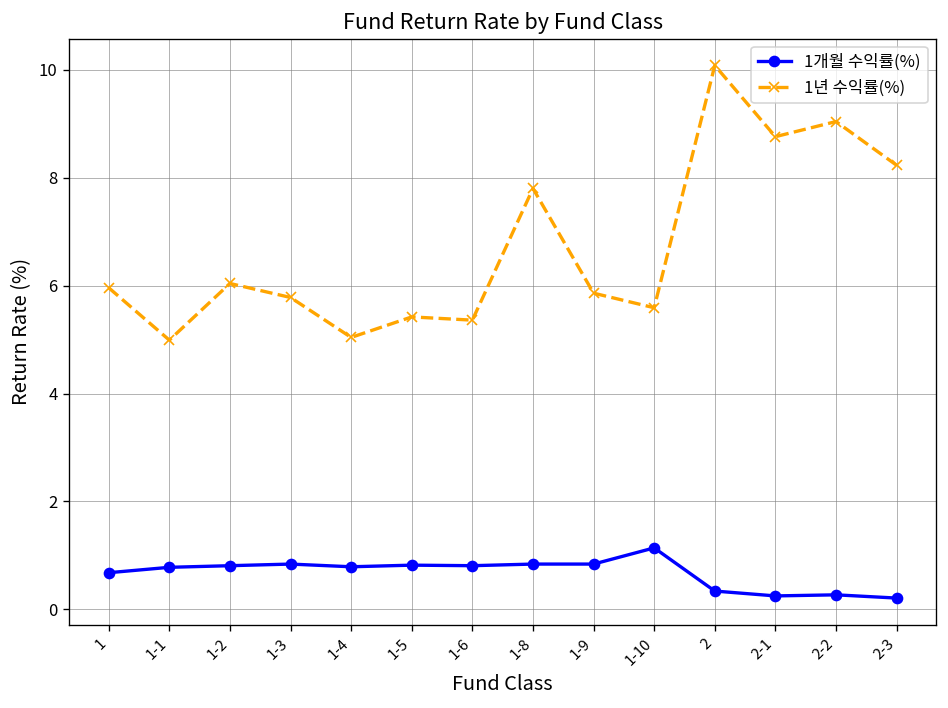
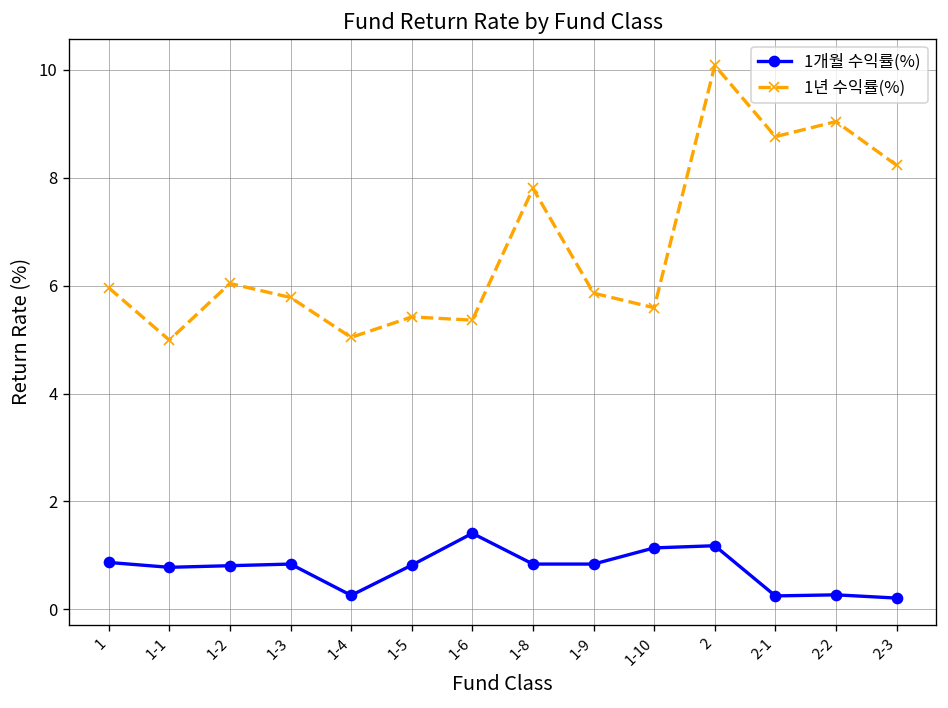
  {
    "1개월 수익률(%)": {
-     "1": 0.7,
+     "1": 0.9,
      "1-1": 0.8,
      "1-2": 0.8,
      "1-3": 0.8,
-     "1-4": 0.8,
+     "1-4": 0.3,
      "1-5": 0.8,
-     "1-6": 0.8,
+     "1-6": 1.4,
      "1-8": 0.8,
      "1-9": 0.8,
      "1-10": 1.1,
-     "2": 0.3,
+     "2": 1.2,
      "2-1": 0.3,
      "2-2": 0.3,
      "2-3": 0.2
    },
    "1년 수익률(%)": {
      "1": 6.0,
      "1-1": 5.0,
      "1-2": 6.0,
      "1-3": 5.8,
      "1-4": 5.0,
      "1-5": 5.4,
      "1-6": 5.4,
      "1-8": 7.8,
      "1-9": 5.9,
      "1-10": 5.6,
      "2": 10.1,
      "2-1": 8.8,
      "2-2": 9.0,
      "2-3": 8.2
    }
  }
